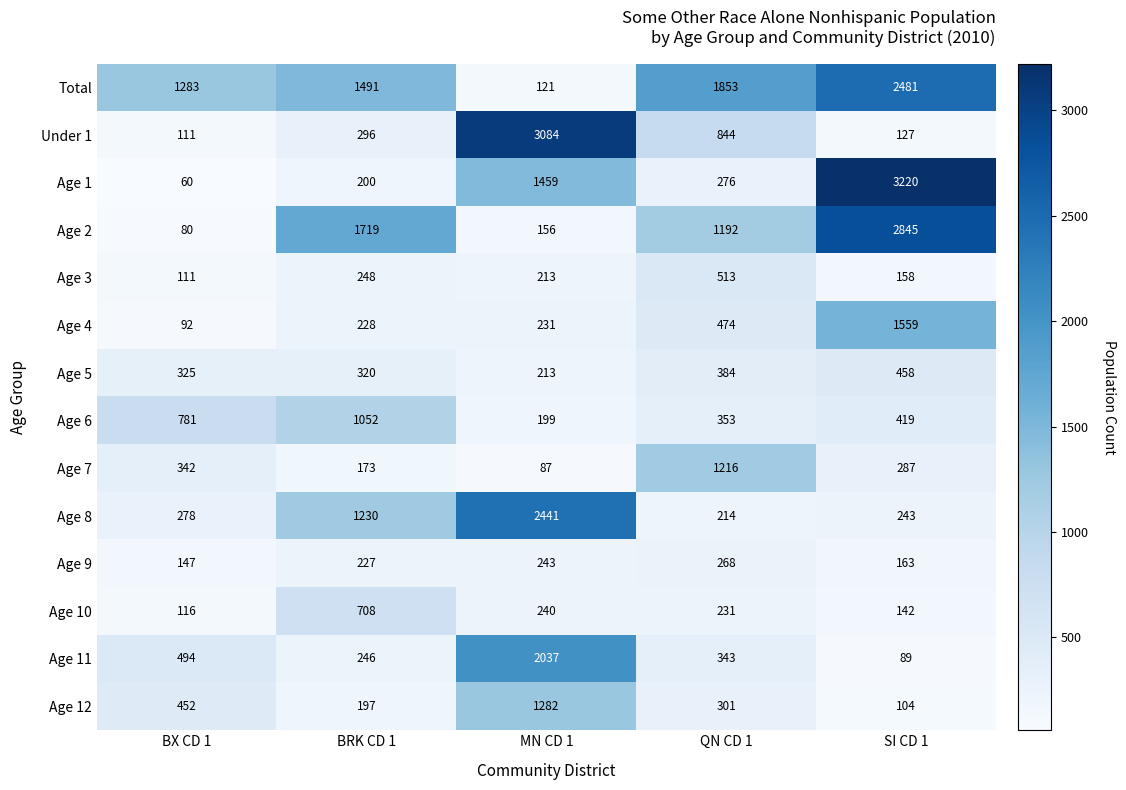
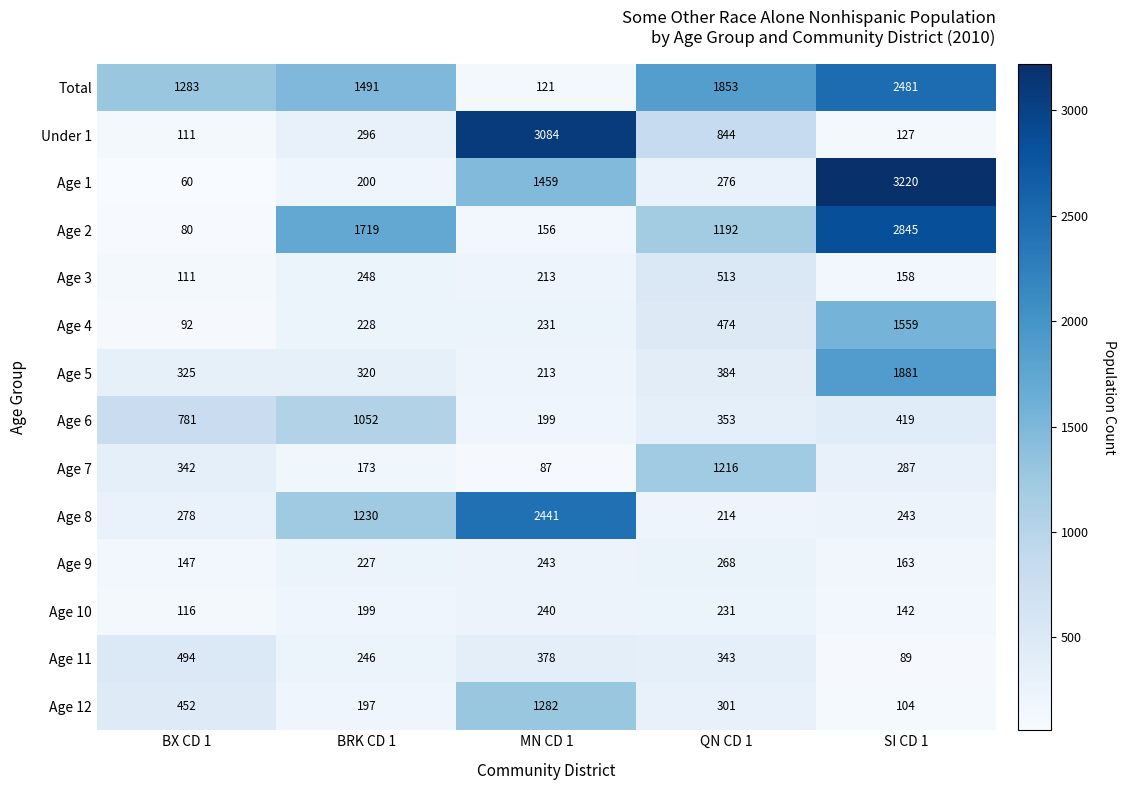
  {
    "Total": {
      "BX CD 1": 1283,
      "BRK CD 1": 1491,
      "MN CD 1": 121,
      "QN CD 1": 1853,
      "SI CD 1": 2481
    },
    "Under 1": {
      "BX CD 1": 111,
      "BRK CD 1": 296,
      "MN CD 1": 3084,
      "QN CD 1": 844,
      "SI CD 1": 127
    },
    "Age 1": {
      "BX CD 1": 60,
      "BRK CD 1": 200,
      "MN CD 1": 1459,
      "QN CD 1": 276,
      "SI CD 1": 3220
    },
    "Age 2": {
      "BX CD 1": 80,
      "BRK CD 1": 1719,
      "MN CD 1": 156,
      "QN CD 1": 1192,
      "SI CD 1": 2845
    },
    "Age 3": {
      "BX CD 1": 111,
      "BRK CD 1": 248,
      "MN CD 1": 213,
      "QN CD 1": 513,
      "SI CD 1": 158
    },
    "Age 4": {
      "BX CD 1": 92,
      "BRK CD 1": 228,
      "MN CD 1": 231,
      "QN CD 1": 474,
      "SI CD 1": 1559
    },
    "Age 5": {
      "BX CD 1": 325,
      "BRK CD 1": 320,
      "MN CD 1": 213,
      "QN CD 1": 384,
-     "SI CD 1": 458
+     "SI CD 1": 1881
    },
    "Age 6": {
      "BX CD 1": 781,
      "BRK CD 1": 1052,
      "MN CD 1": 199,
      "QN CD 1": 353,
      "SI CD 1": 419
    },
    "Age 7": {
      "BX CD 1": 342,
      "BRK CD 1": 173,
      "MN CD 1": 87,
      "QN CD 1": 1216,
      "SI CD 1": 287
    },
    "Age 8": {
      "BX CD 1": 278,
      "BRK CD 1": 1230,
      "MN CD 1": 2441,
      "QN CD 1": 214,
      "SI CD 1": 243
    },
    "Age 9": {
      "BX CD 1": 147,
      "BRK CD 1": 227,
      "MN CD 1": 243,
      "QN CD 1": 268,
      "SI CD 1": 163
    },
    "Age 10": {
      "BX CD 1": 116,
-     "BRK CD 1": 708,
+     "BRK CD 1": 199,
      "MN CD 1": 240,
      "QN CD 1": 231,
      "SI CD 1": 142
    },
    "Age 11": {
      "BX CD 1": 494,
      "BRK CD 1": 246,
-     "MN CD 1": 2037,
+     "MN CD 1": 378,
      "QN CD 1": 343,
      "SI CD 1": 89
    },
    "Age 12": {
      "BX CD 1": 452,
      "BRK CD 1": 197,
      "MN CD 1": 1282,
      "QN CD 1": 301,
      "SI CD 1": 104
    }
  }
